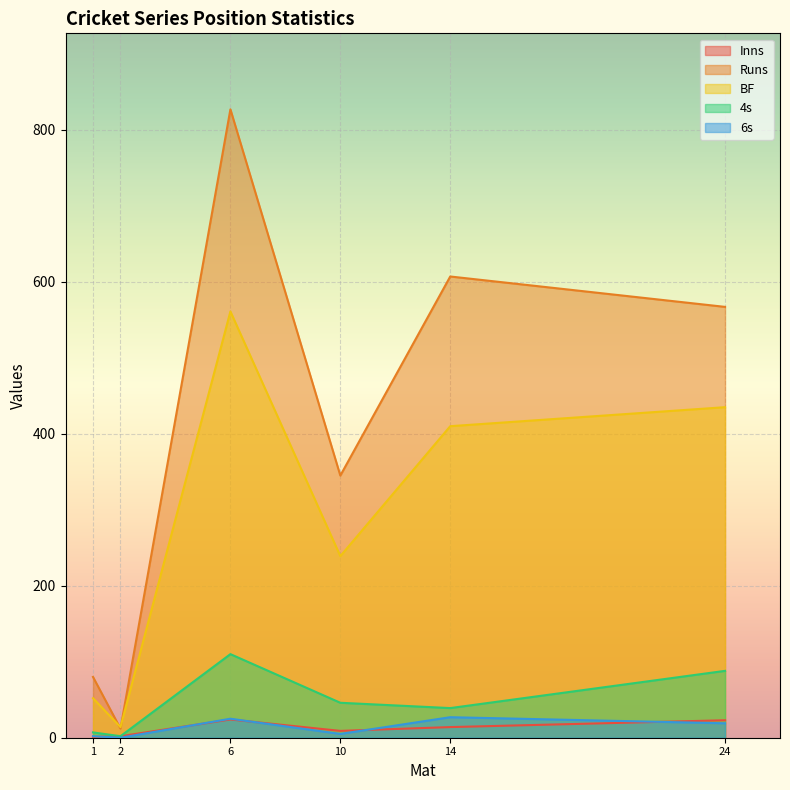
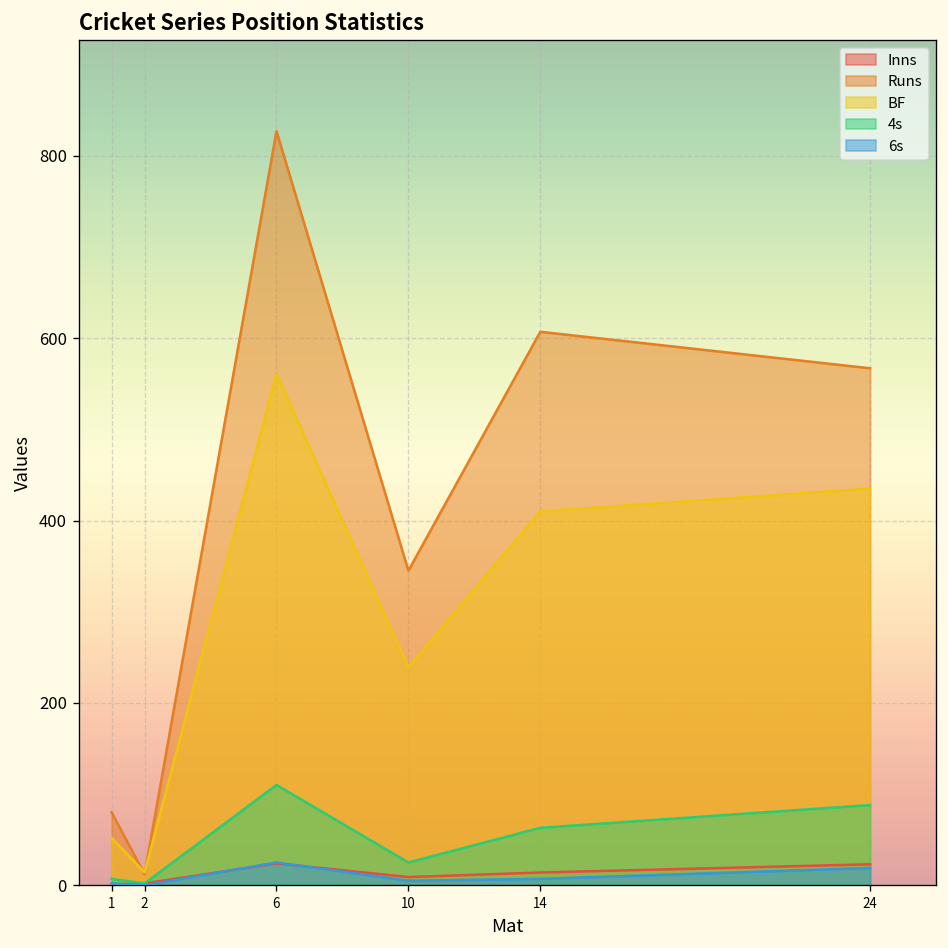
  {
    "4s": {
      "1": 10,
      "6": 110,
-     "10": 50,
-     "14": 40,
+     "10": 30,
+     "14": 60,
      "24": 90
    },
    "6s": {
      "10": 10,
-     "14": 30,
+     "14": 10,
      "24": 20
    }
  }
